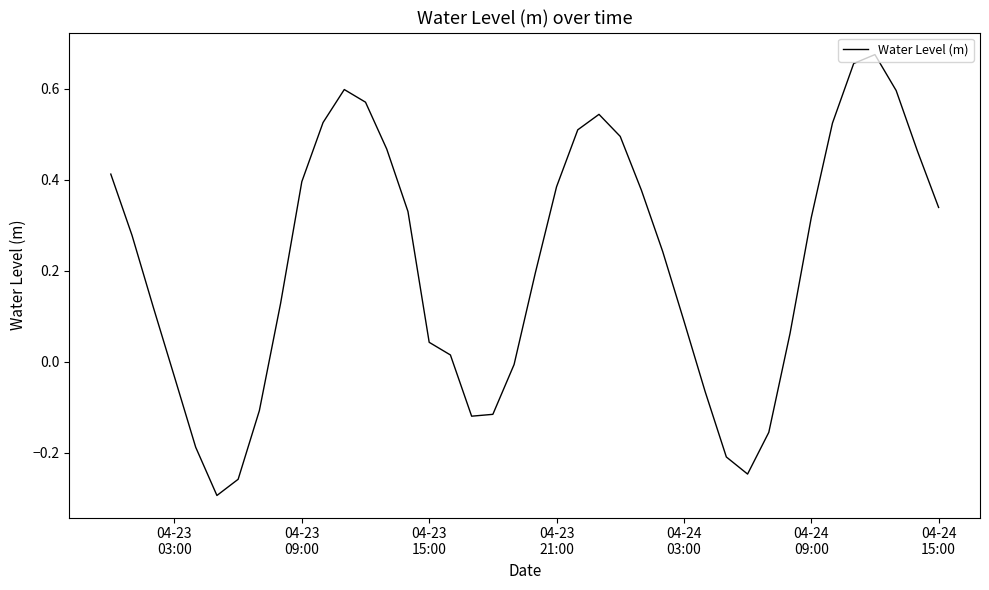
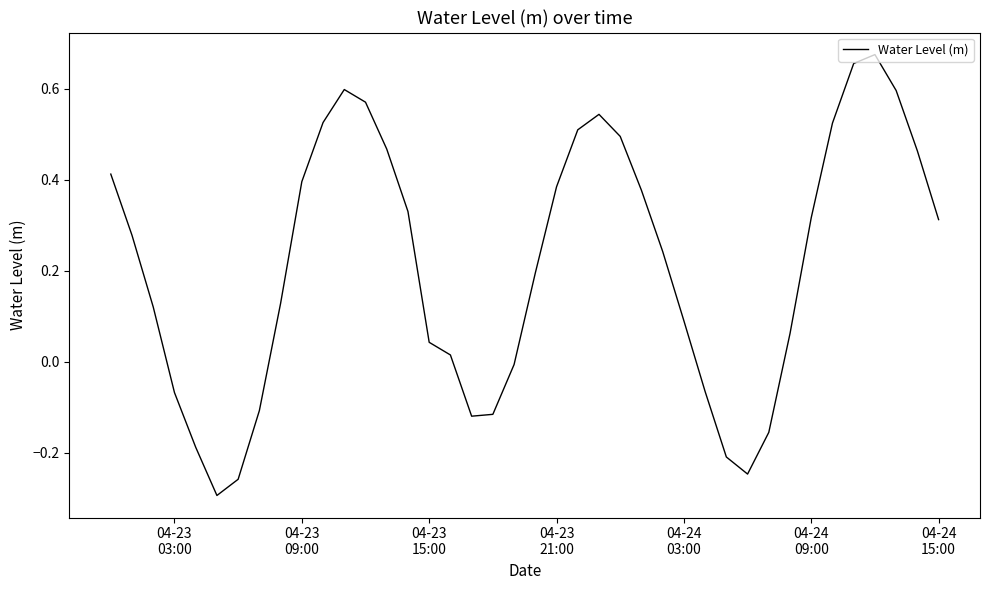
  {
-   "04-23 03:00": -0.03,
+   "04-23 03:00": -0.07,
    "04-23 09:00": 0.40,
    "04-23 15:00": 0.04,
    "04-23 21:00": 0.38,
    "04-24 03:00": 0.09,
    "04-24 09:00": 0.32,
-   "04-24 15:00": 0.34
+   "04-24 15:00": 0.31
  }
